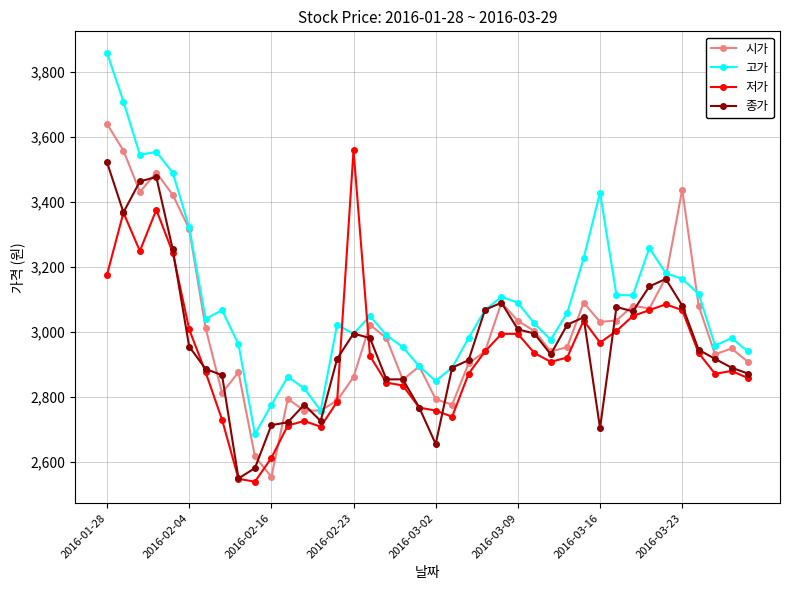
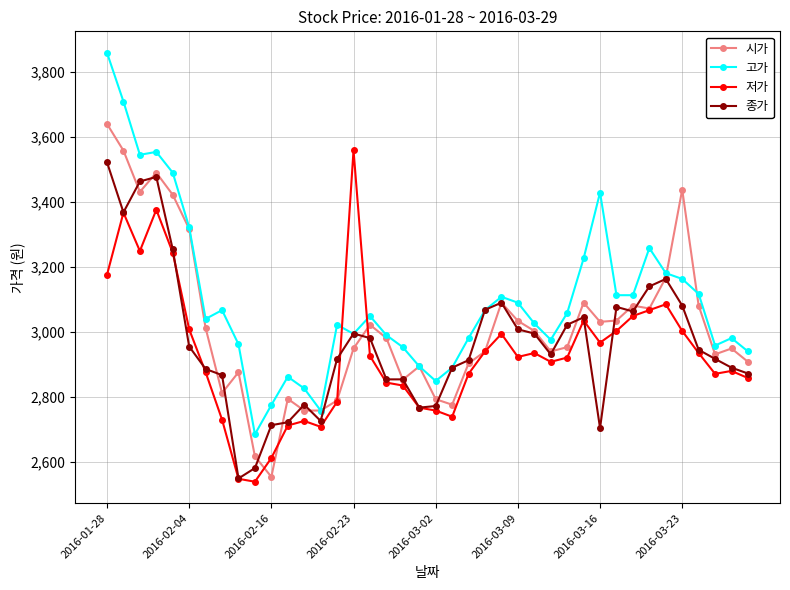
  {
    "시가": {
      "2016-01-28": "3,640",
      "2016-02-16": "2,550",
-     "2016-02-23": "2,860",
+     "2016-02-23": "2,950",
      "2016-03-02": "2,790",
      "2016-03-09": "3,030",
      "2016-03-16": "3,030",
      "2016-03-23": "3,440"
    },
    "고가": {
      "2016-01-28": "3,860",
      "2016-02-16": "2,770",
      "2016-03-02": "2,850",
      "2016-03-09": "3,090",
      "2016-03-16": "3,430",
      "2016-03-23": "3,160"
    },
    "저가": {
      "2016-01-28": "3,180",
      "2016-02-04": "3,010",
      "2016-02-16": "2,610",
      "2016-02-23": "3,560",
      "2016-03-02": "2,760",
-     "2016-03-09": "2,990",
+     "2016-03-09": "2,920",
      "2016-03-16": "2,970",
-     "2016-03-23": "3,070"
+     "2016-03-23": "3,000"
    },
    "종가": {
      "2016-01-28": "3,520",
      "2016-02-04": "2,950",
      "2016-02-16": "2,710",
-     "2016-03-02": "2,650",
+     "2016-03-02": "2,770",
      "2016-03-09": "3,010",
      "2016-03-16": "2,700",
      "2016-03-23": "3,080"
    }
  }
